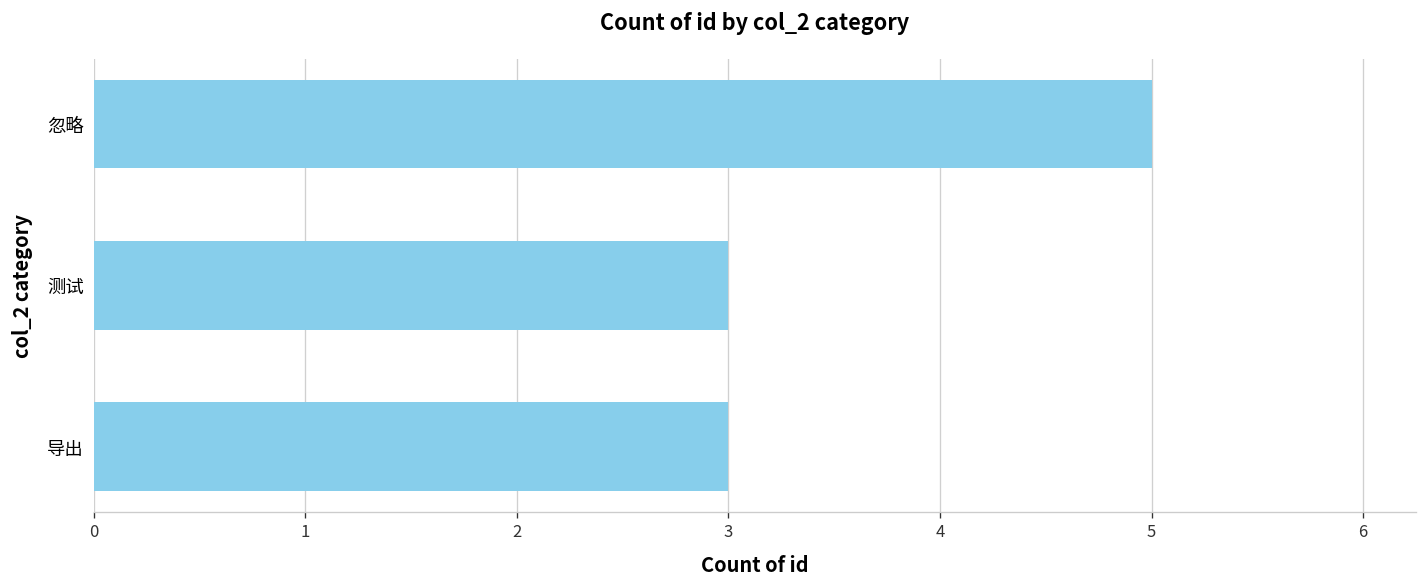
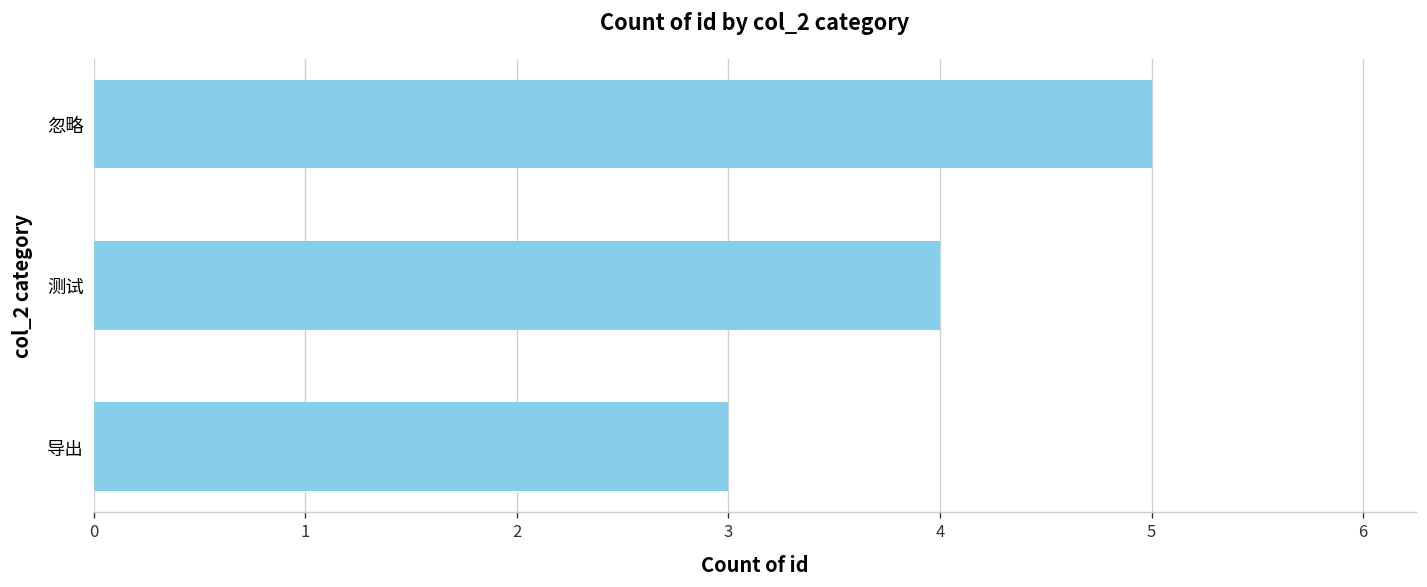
  {
    "忽略": 5,
-   "测试": 3,
+   "测试": 4,
    "导出": 3
  }
